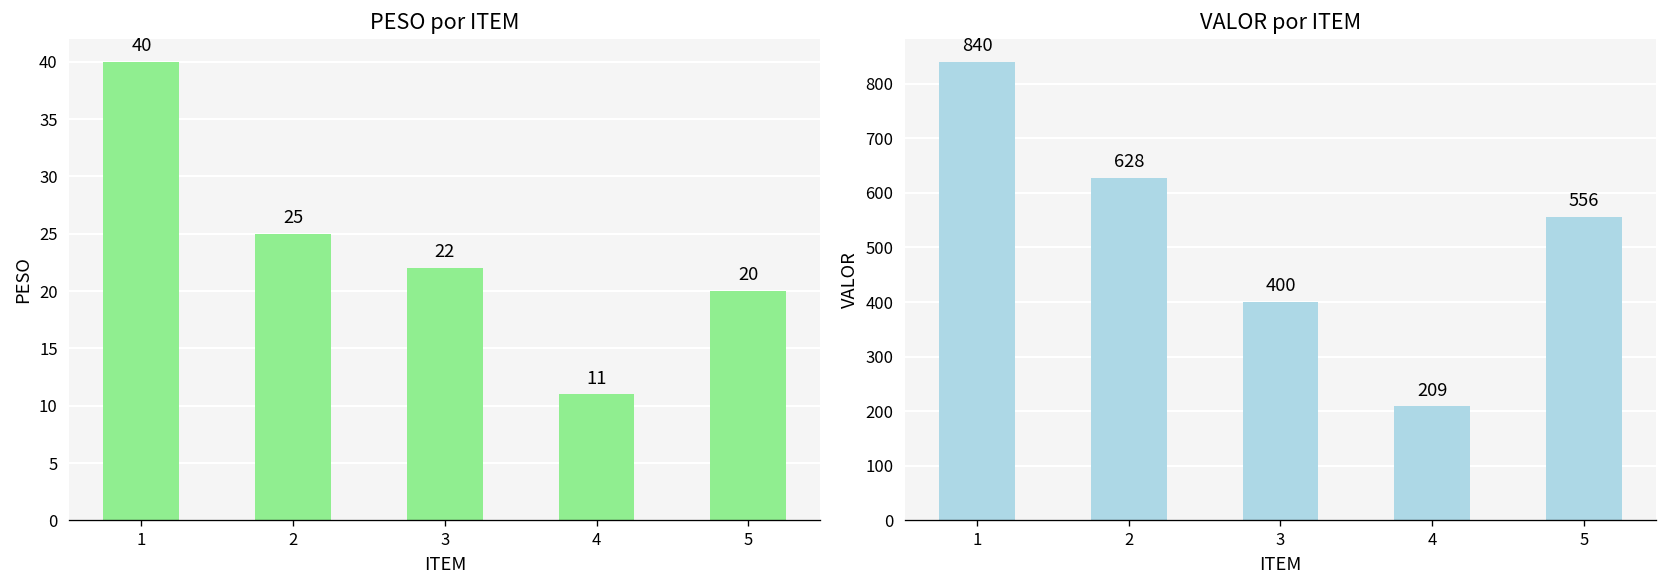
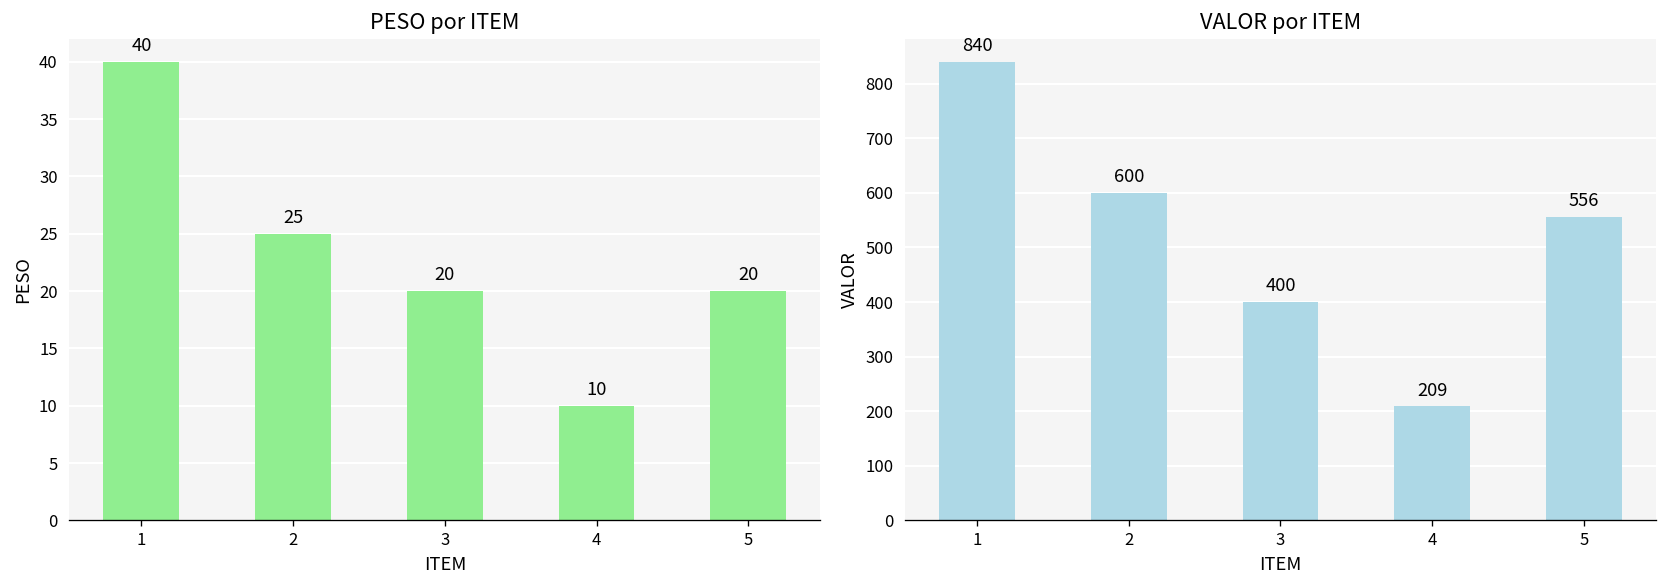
  {
    "PESO por ITEM": {
      "1": 40,
      "2": 25,
-     "3": 22,
-     "4": 11,
+     "3": 20,
+     "4": 10,
      "5": 20
    },
    "VALOR por ITEM": {
      "1": 840,
-     "2": 628,
+     "2": 600,
      "3": 400,
      "4": 209,
      "5": 556
    }
  }
